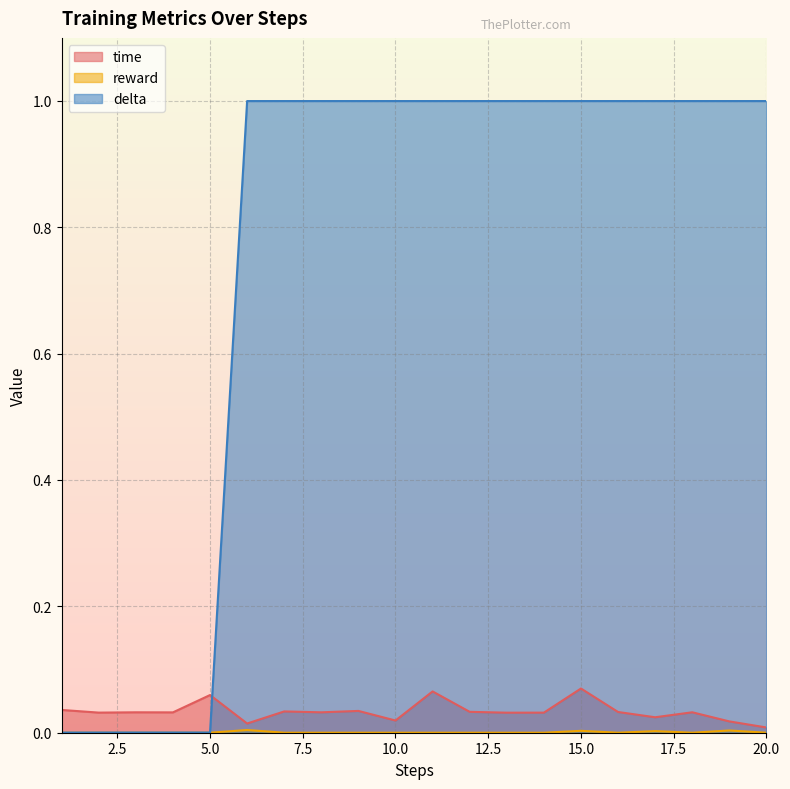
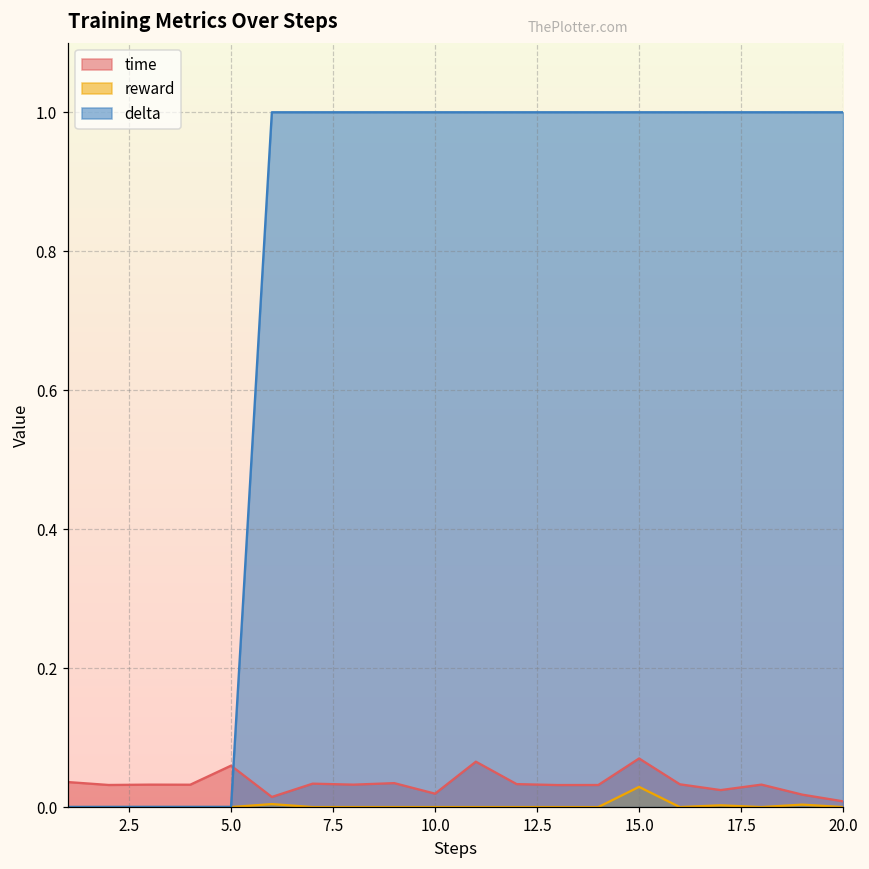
  {
    "time": {
      "5.0": 0.06,
      "10.0": 0.02,
      "15.0": 0.07,
      "20.0": 0.01
    },
    "reward": {
      "10.0": 0.00,
-     "15.0": 0.00,
+     "15.0": 0.03,
      "20.0": 0.00
    },
    "delta": {
      "10.0": 1.00,
      "15.0": 1.00,
      "20.0": 1.00
    }
  }
